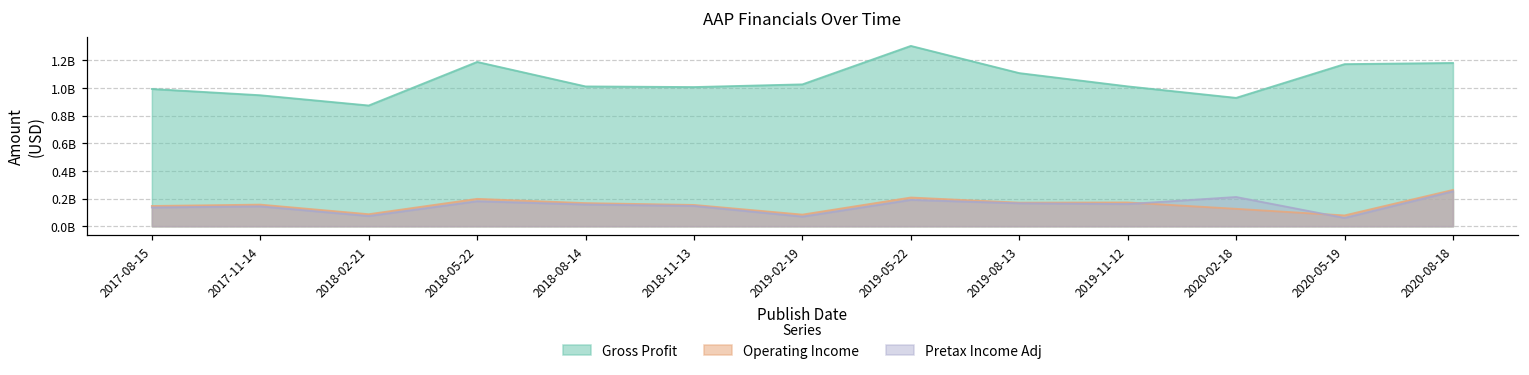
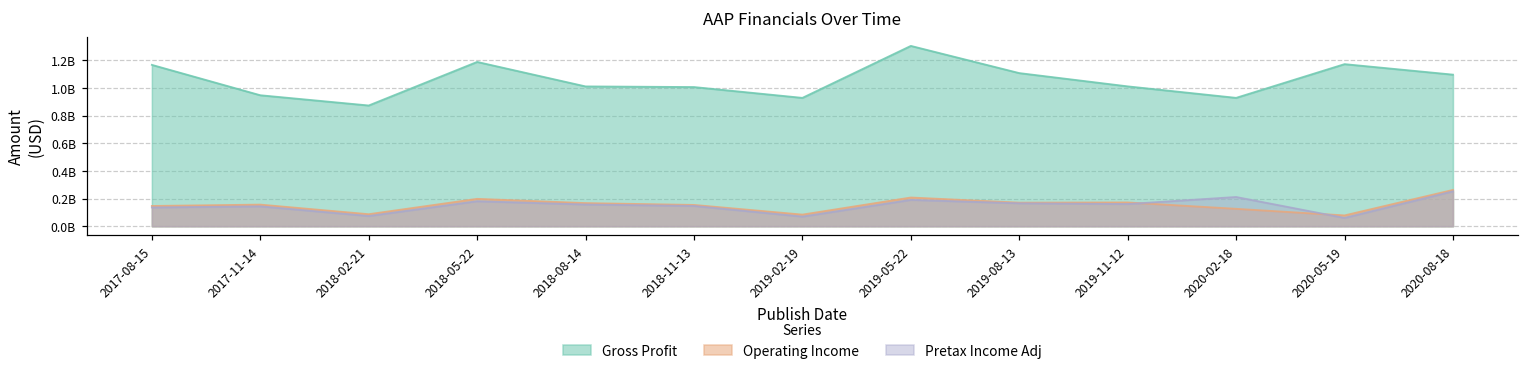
  {
    "Gross Profit": {
-     "2017-08-15": 990000000,
+     "2017-08-15": 1170000000,
      "2017-11-14": 950000000,
      "2018-02-21": 870000000,
      "2018-05-22": 1190000000,
      "2018-08-14": 1010000000,
      "2018-11-13": 1010000000,
-     "2019-02-19": 1030000000,
+     "2019-02-19": 930000000,
      "2019-05-22": 1300000000,
      "2019-08-13": 1110000000,
      "2019-11-12": 1010000000,
      "2020-02-18": 930000000,
      "2020-05-19": 1170000000,
-     "2020-08-18": 1180000000
+     "2020-08-18": 1100000000
    },
    "Operating Income": {
      "2020-02-18": 130000000
    },
    "Pretax Income Adj": {
      "2020-02-18": 210000000
    }
  }
